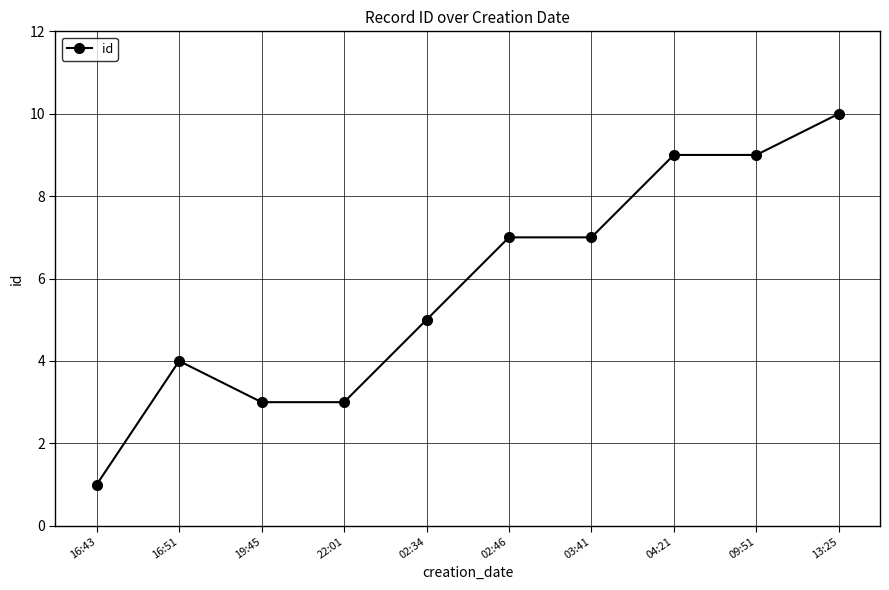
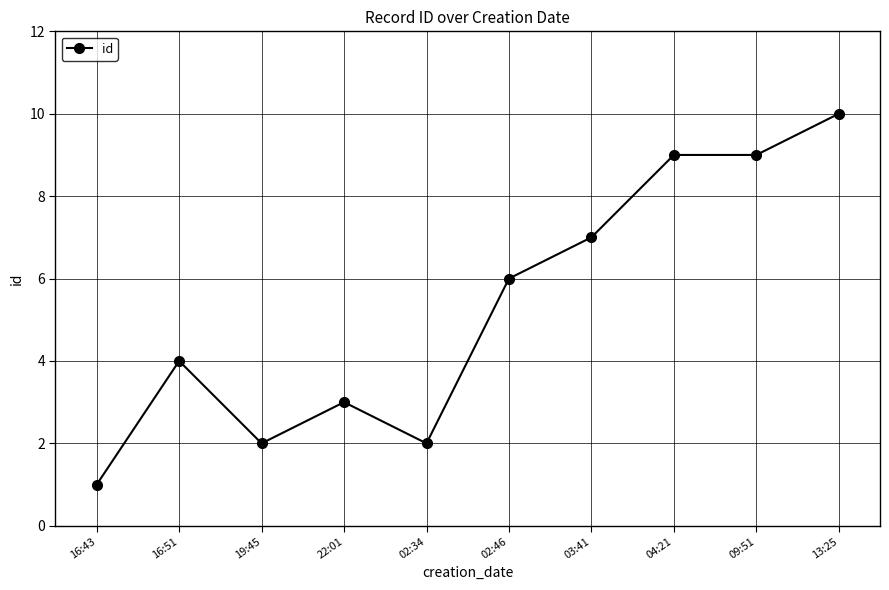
  {
    "16:43": 1,
    "16:51": 4,
-   "19:45": 3,
+   "19:45": 2,
    "22:01": 3,
-   "02:34": 5,
-   "02:46": 7,
+   "02:34": 2,
+   "02:46": 6,
    "03:41": 7,
    "04:21": 9,
    "09:51": 9,
    "13:25": 10
  }
